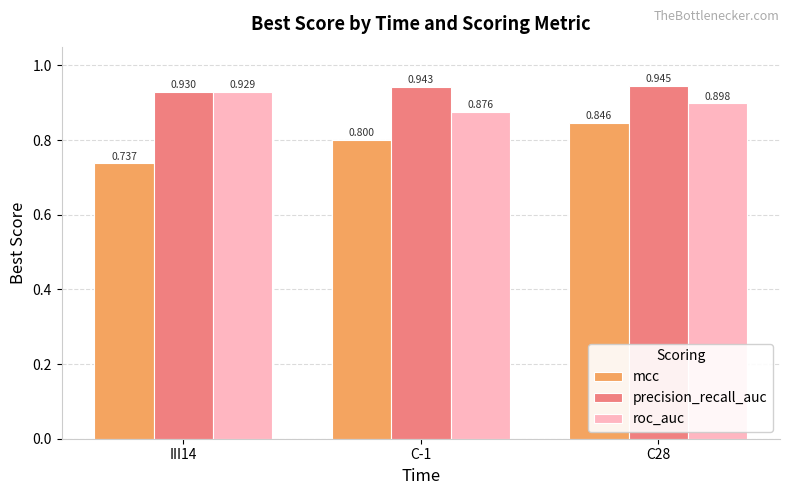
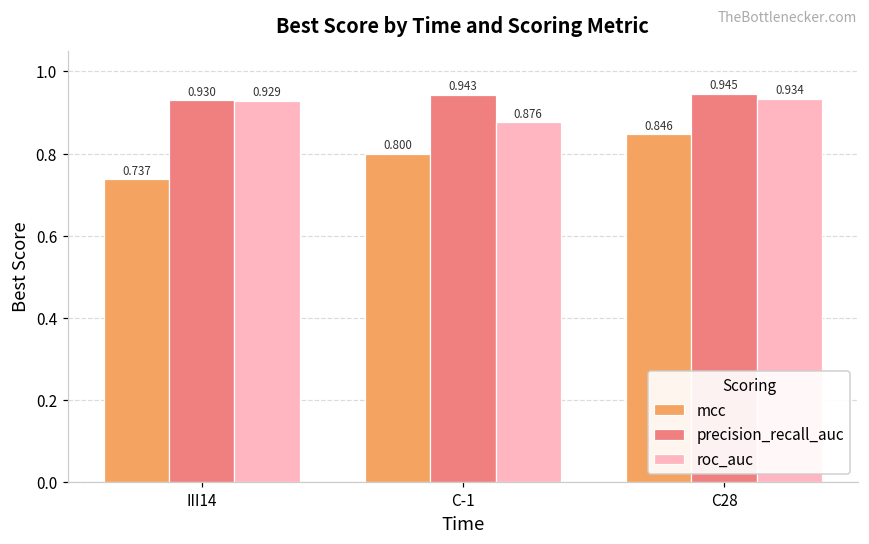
  {
    "roc_auc": {
      "III14": 0.929,
      "C-1": 0.876,
-     "C28": 0.898
+     "C28": 0.934
    }
  }
